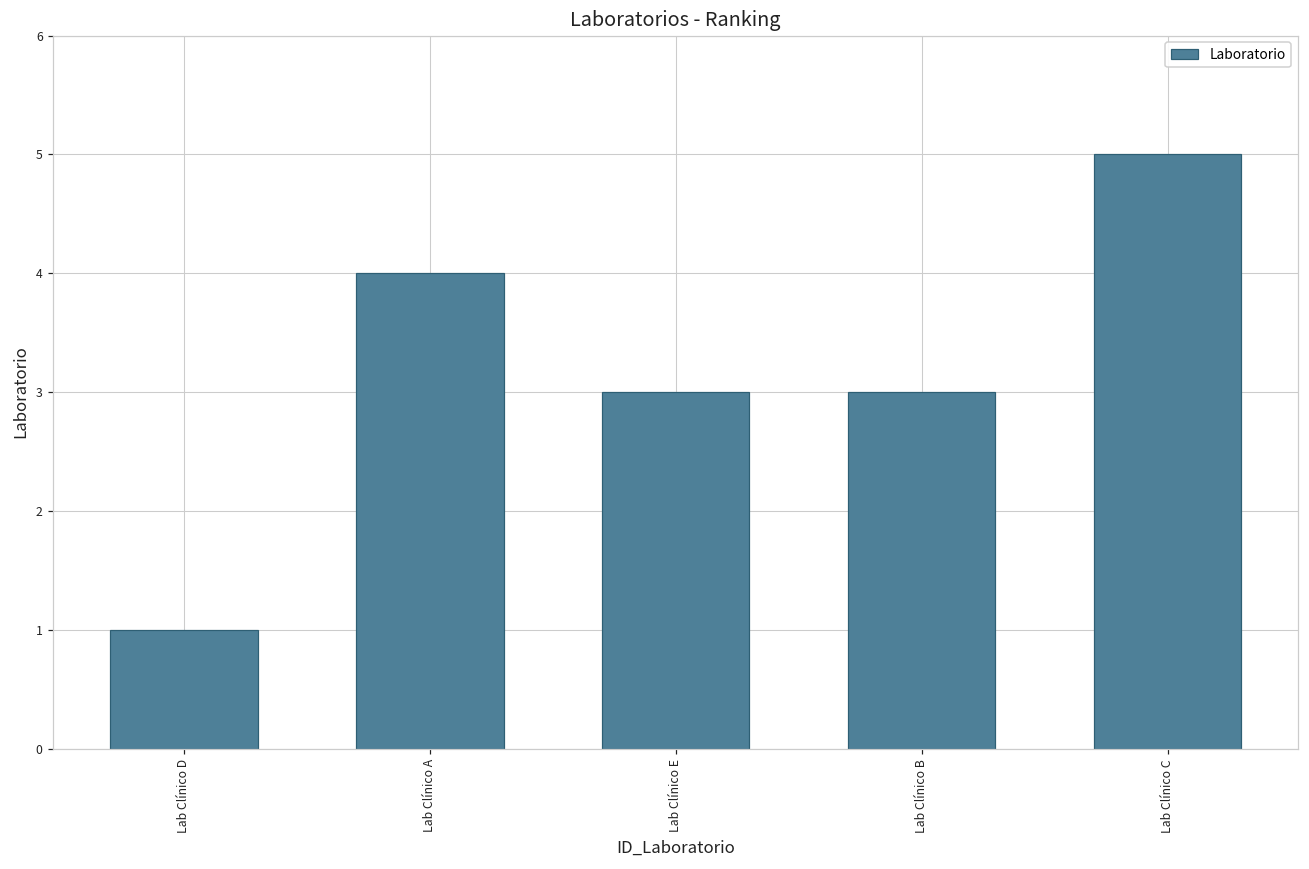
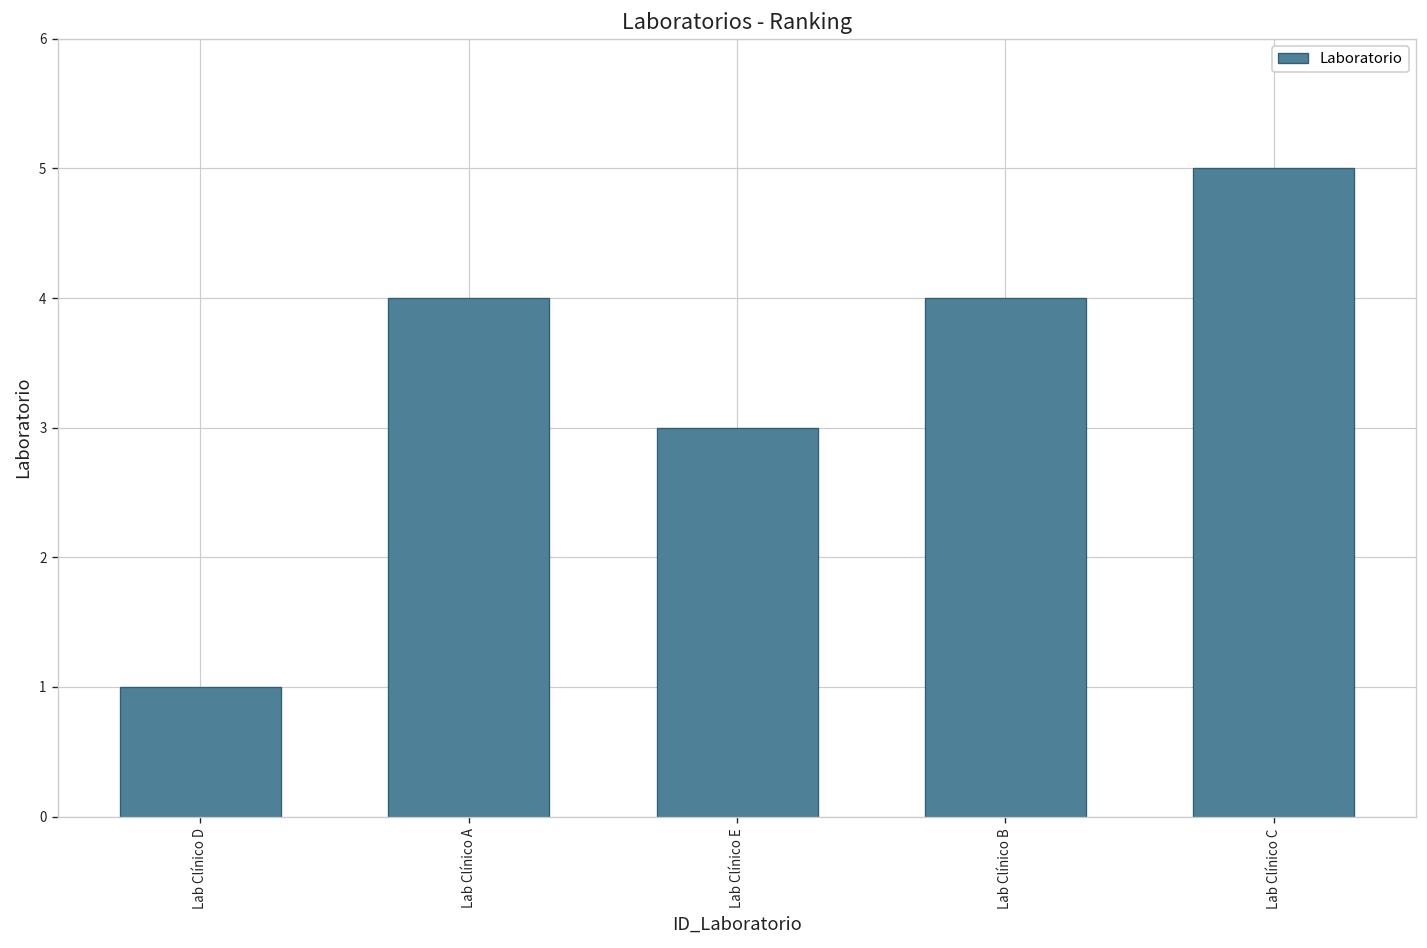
  {
    "Lab Clínico D": 1,
    "Lab Clínico A": 4,
    "Lab Clínico E": 3,
-   "Lab Clínico B": 3,
+   "Lab Clínico B": 4,
    "Lab Clínico C": 5
  }
